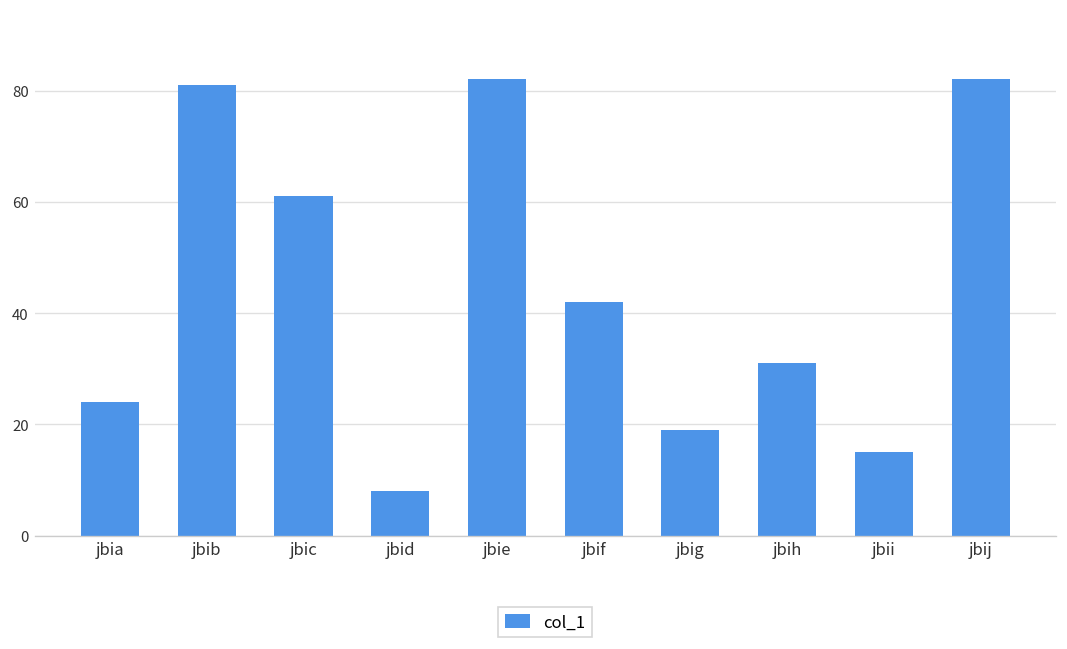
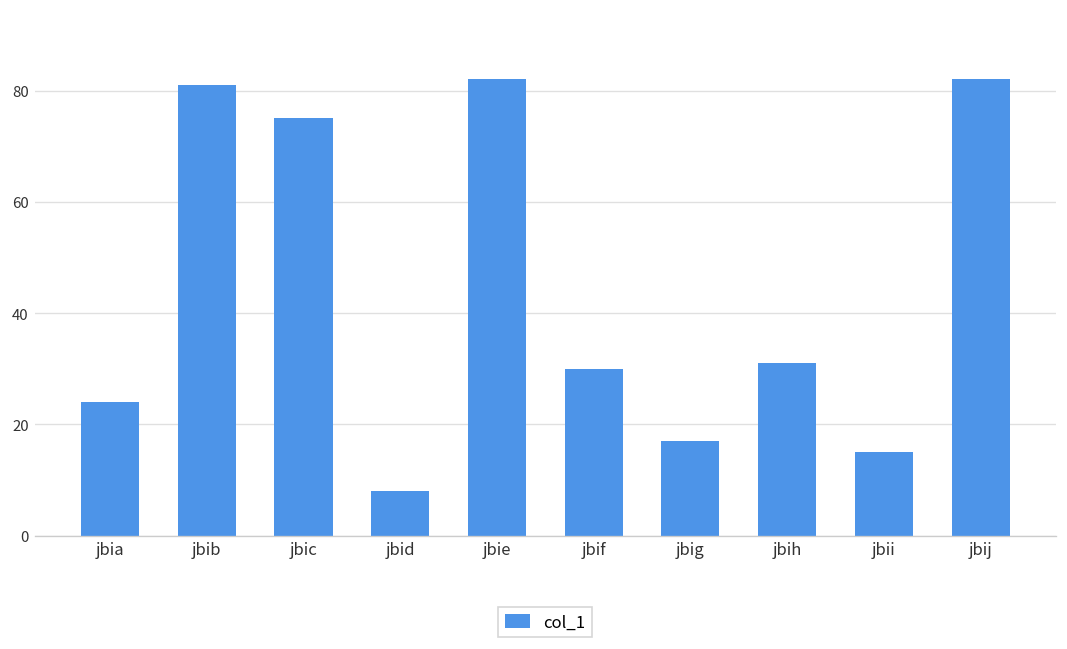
  {
    "jbia": 24,
    "jbib": 81,
-   "jbic": 61,
+   "jbic": 75,
    "jbid": 8,
    "jbie": 82,
-   "jbif": 42,
-   "jbig": 19,
+   "jbif": 30,
+   "jbig": 17,
    "jbih": 31,
    "jbii": 15,
    "jbij": 82
  }
